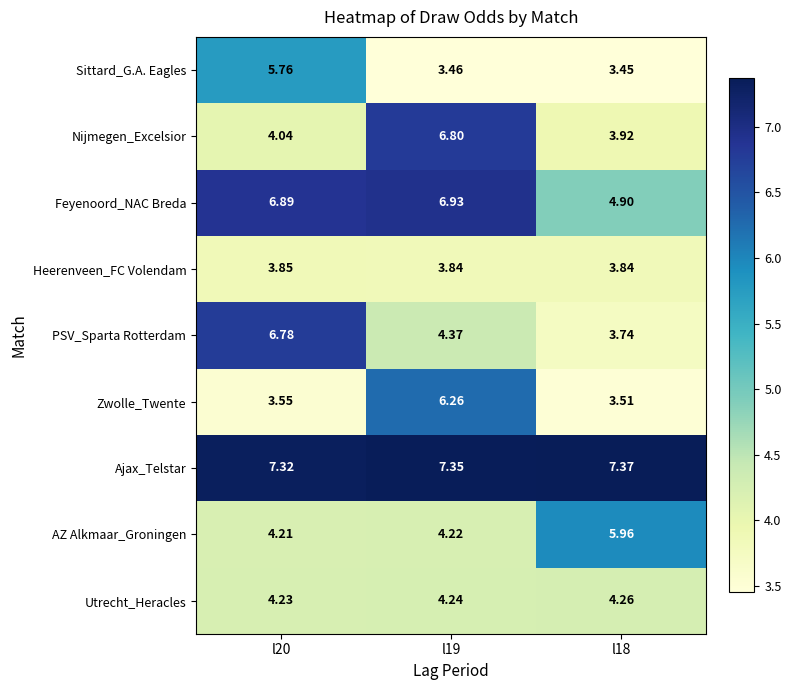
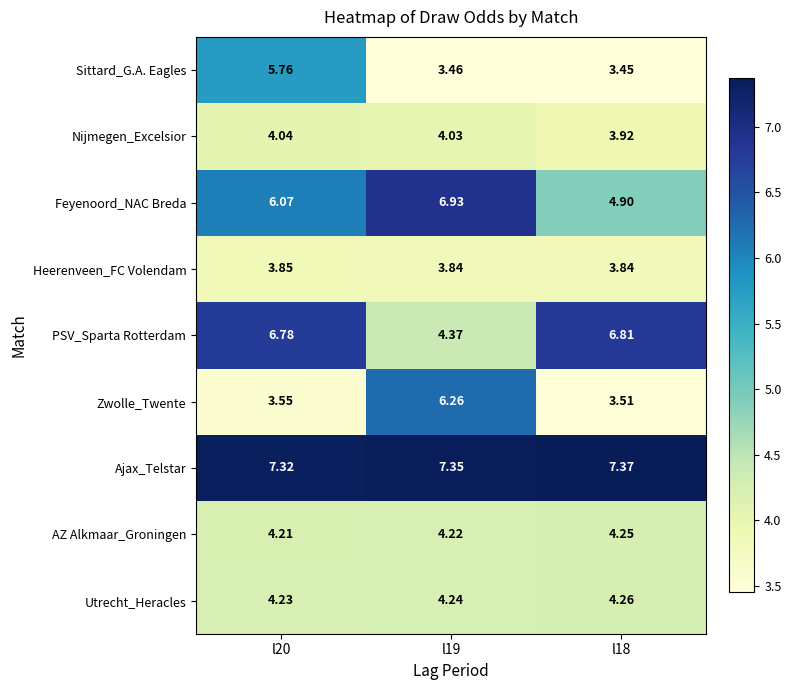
  {
    "Sittard_G.A. Eagles": {
      "l20": 5.76,
      "l19": 3.46,
      "l18": 3.45
    },
    "Nijmegen_Excelsior": {
      "l20": 4.04,
-     "l19": 6.80,
+     "l19": 4.03,
      "l18": 3.92
    },
    "Feyenoord_NAC Breda": {
-     "l20": 6.89,
+     "l20": 6.07,
      "l19": 6.93,
      "l18": 4.90
    },
    "Heerenveen_FC Volendam": {
      "l20": 3.85,
      "l19": 3.84,
      "l18": 3.84
    },
    "PSV_Sparta Rotterdam": {
      "l20": 6.78,
      "l19": 4.37,
-     "l18": 3.74
+     "l18": 6.81
    },
    "Zwolle_Twente": {
      "l20": 3.55,
      "l19": 6.26,
      "l18": 3.51
    },
    "Ajax_Telstar": {
      "l20": 7.32,
      "l19": 7.35,
      "l18": 7.37
    },
    "AZ Alkmaar_Groningen": {
      "l20": 4.21,
      "l19": 4.22,
-     "l18": 5.96
+     "l18": 4.25
    },
    "Utrecht_Heracles": {
      "l20": 4.23,
      "l19": 4.24,
      "l18": 4.26
    }
  }
